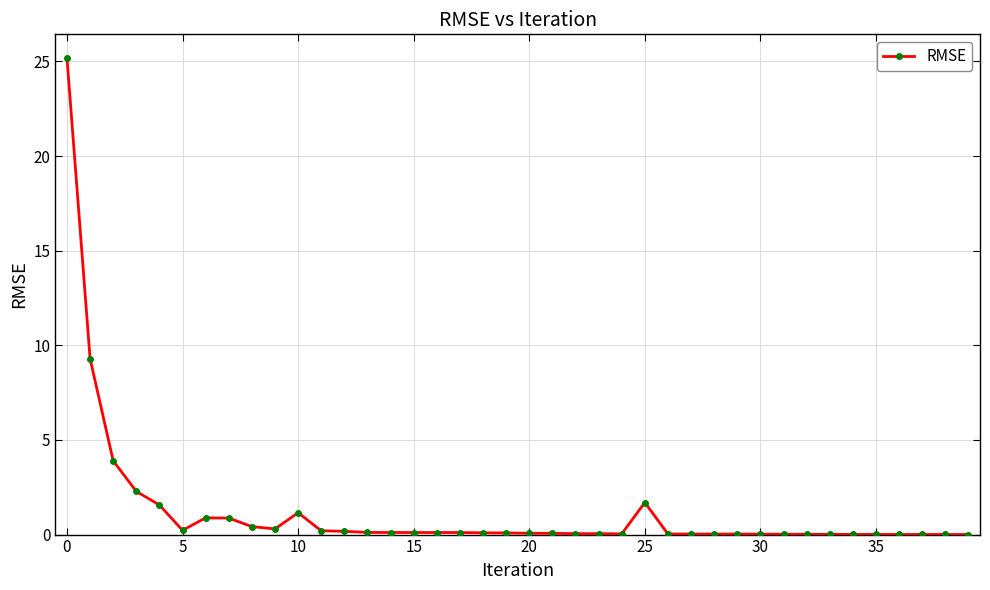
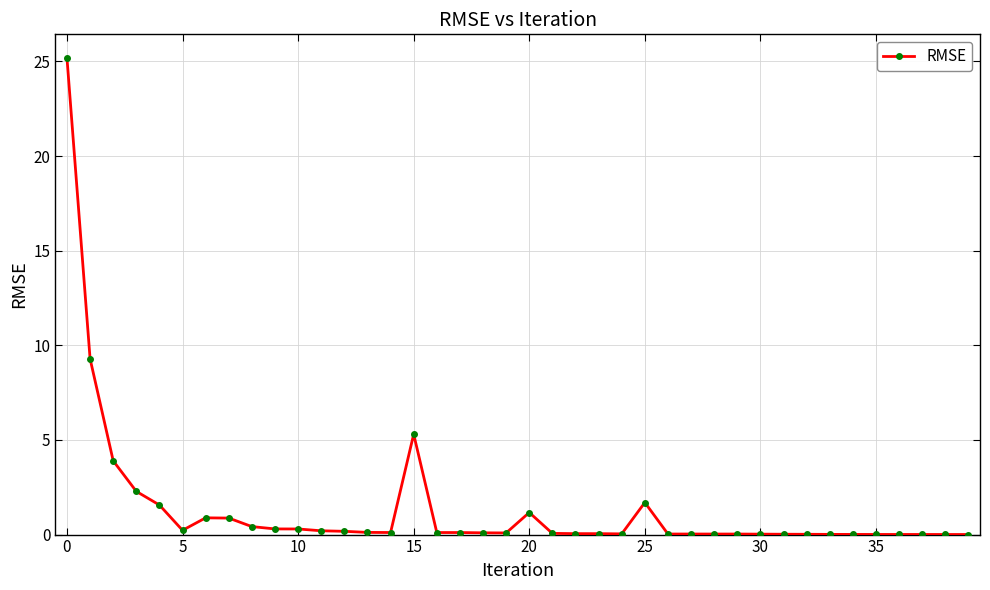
  {
    "0": 25.2,
    "5": 0.2,
-   "10": 1.2,
-   "15": 0.1,
-   "20": 0.1,
+   "10": 0.3,
+   "15": 5.3,
+   "20": 1.2,
    "25": 1.7,
    "30": 0.0,
    "35": 0.0
  }
